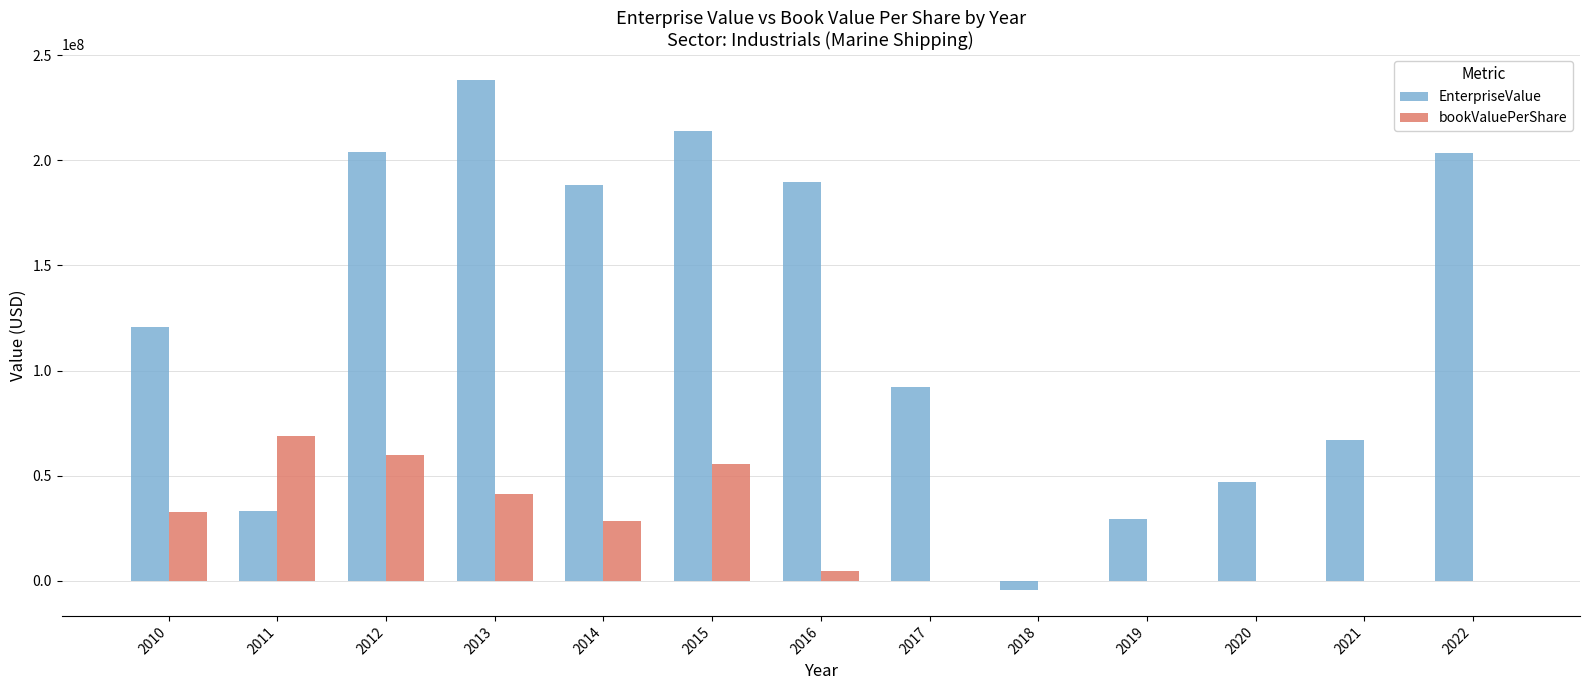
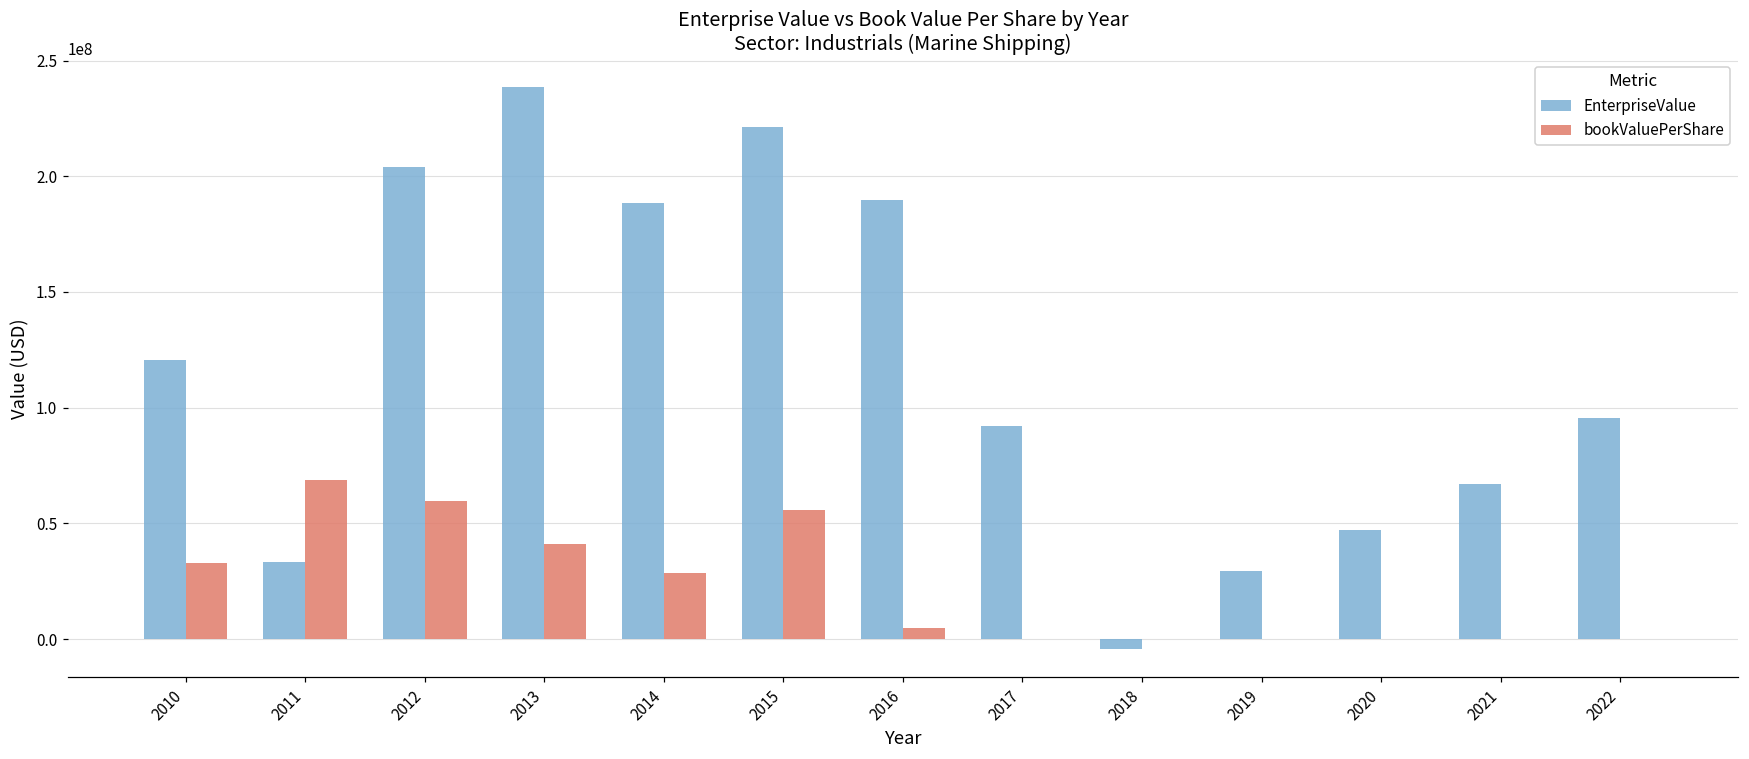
  {
    "EnterpriseValue": {
      "2010": 121000000,
      "2011": 33000000,
      "2012": 204000000,
      "2013": 238000000,
      "2014": 188000000,
-     "2015": 214000000,
+     "2015": 221000000,
      "2016": 190000000,
      "2017": 92000000,
      "2018": -4000000,
      "2019": 30000000,
      "2020": 47000000,
      "2021": 67000000,
-     "2022": 204000000
+     "2022": 96000000
    },
    "bookValuePerShare": {
      "2010": 33000000,
      "2011": 69000000,
      "2012": 60000000,
      "2013": 41000000,
      "2014": 28000000,
      "2015": 56000000,
      "2016": 5000000
    }
  }
